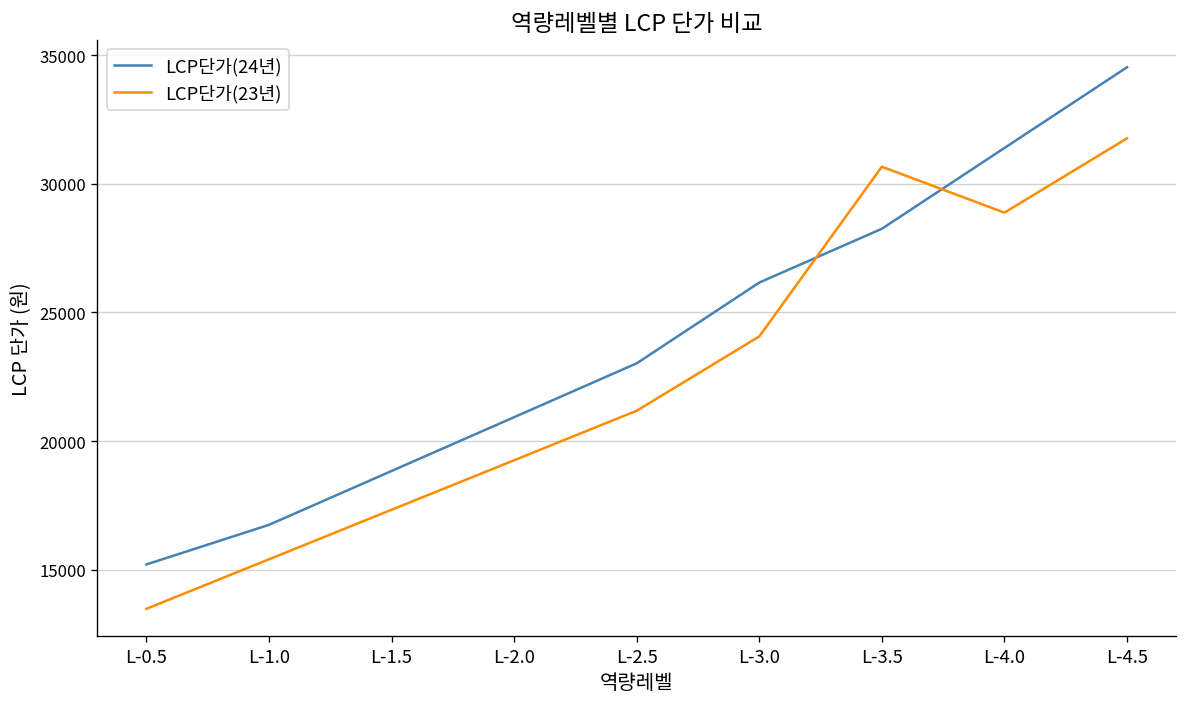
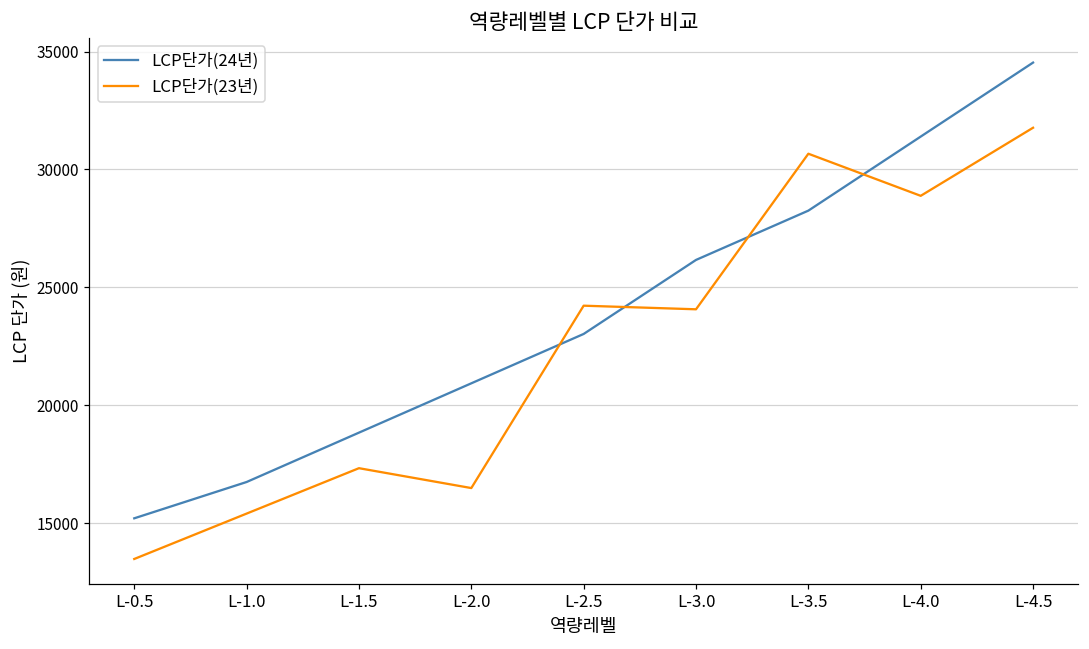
  {
    "LCP단가(24년)": {
      "L-0.5": 15200,
      "L-1.0": 16700,
      "L-1.5": 18800,
      "L-2.0": 20900,
      "L-2.5": 23000,
      "L-3.0": 26200,
      "L-3.5": 28300,
      "L-4.0": 31400,
      "L-4.5": 34500
    },
    "LCP단가(23년)": {
      "L-0.5": 13500,
      "L-1.0": 15400,
      "L-1.5": 17300,
-     "L-2.0": 19300,
-     "L-2.5": 21200,
+     "L-2.0": 16500,
+     "L-2.5": 24200,
      "L-3.0": 24100,
      "L-3.5": 30700,
      "L-4.0": 28900,
      "L-4.5": 31800
    }
  }
